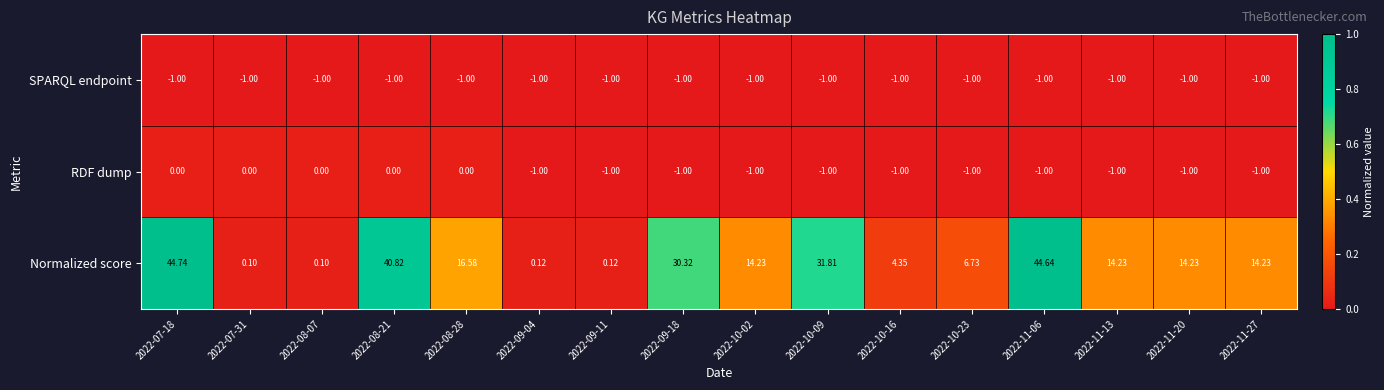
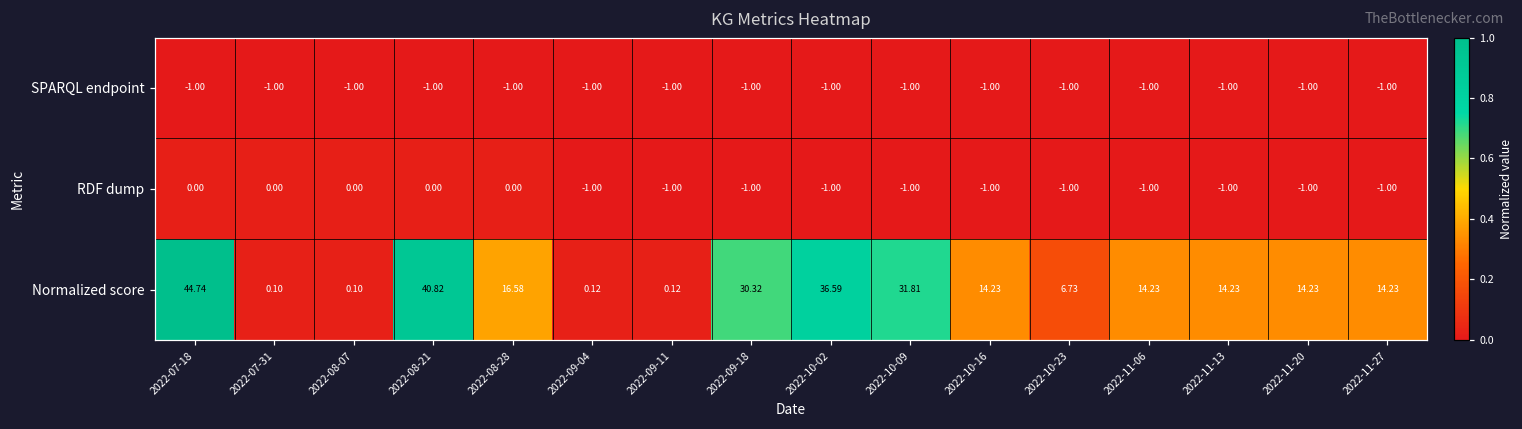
  {
    "SPARQL endpoint": {
      "2022-07-18": -1.00,
      "2022-07-31": -1.00,
      "2022-08-07": -1.00,
      "2022-08-21": -1.00,
      "2022-08-28": -1.00,
      "2022-09-04": -1.00,
      "2022-09-11": -1.00,
      "2022-09-18": -1.00,
      "2022-10-02": -1.00,
      "2022-10-09": -1.00,
      "2022-10-16": -1.00,
      "2022-10-23": -1.00,
      "2022-11-06": -1.00,
      "2022-11-13": -1.00,
      "2022-11-20": -1.00,
      "2022-11-27": -1.00
    },
    "RDF dump": {
      "2022-07-18": 0.00,
      "2022-07-31": 0.00,
      "2022-08-07": 0.00,
      "2022-08-21": 0.00,
      "2022-08-28": 0.00,
      "2022-09-04": -1.00,
      "2022-09-11": -1.00,
      "2022-09-18": -1.00,
      "2022-10-02": -1.00,
      "2022-10-09": -1.00,
      "2022-10-16": -1.00,
      "2022-10-23": -1.00,
      "2022-11-06": -1.00,
      "2022-11-13": -1.00,
      "2022-11-20": -1.00,
      "2022-11-27": -1.00
    },
    "Normalized score": {
      "2022-07-18": 44.74,
      "2022-07-31": 0.10,
      "2022-08-07": 0.10,
      "2022-08-21": 40.82,
      "2022-08-28": 16.58,
      "2022-09-04": 0.12,
      "2022-09-11": 0.12,
      "2022-09-18": 30.32,
-     "2022-10-02": 14.23,
+     "2022-10-02": 36.59,
      "2022-10-09": 31.81,
-     "2022-10-16": 4.35,
+     "2022-10-16": 14.23,
      "2022-10-23": 6.73,
-     "2022-11-06": 44.64,
+     "2022-11-06": 14.23,
      "2022-11-13": 14.23,
      "2022-11-20": 14.23,
      "2022-11-27": 14.23
    }
  }
